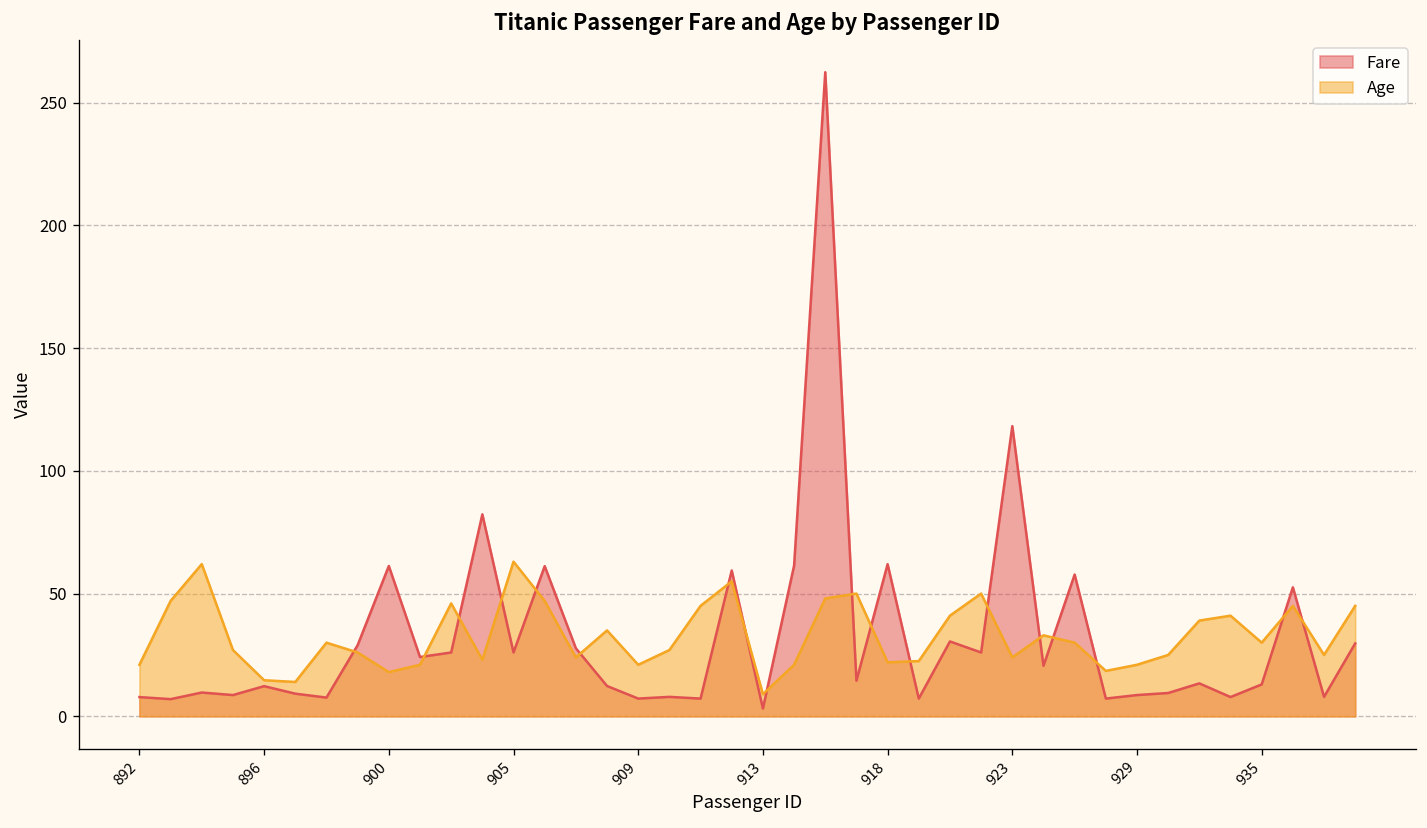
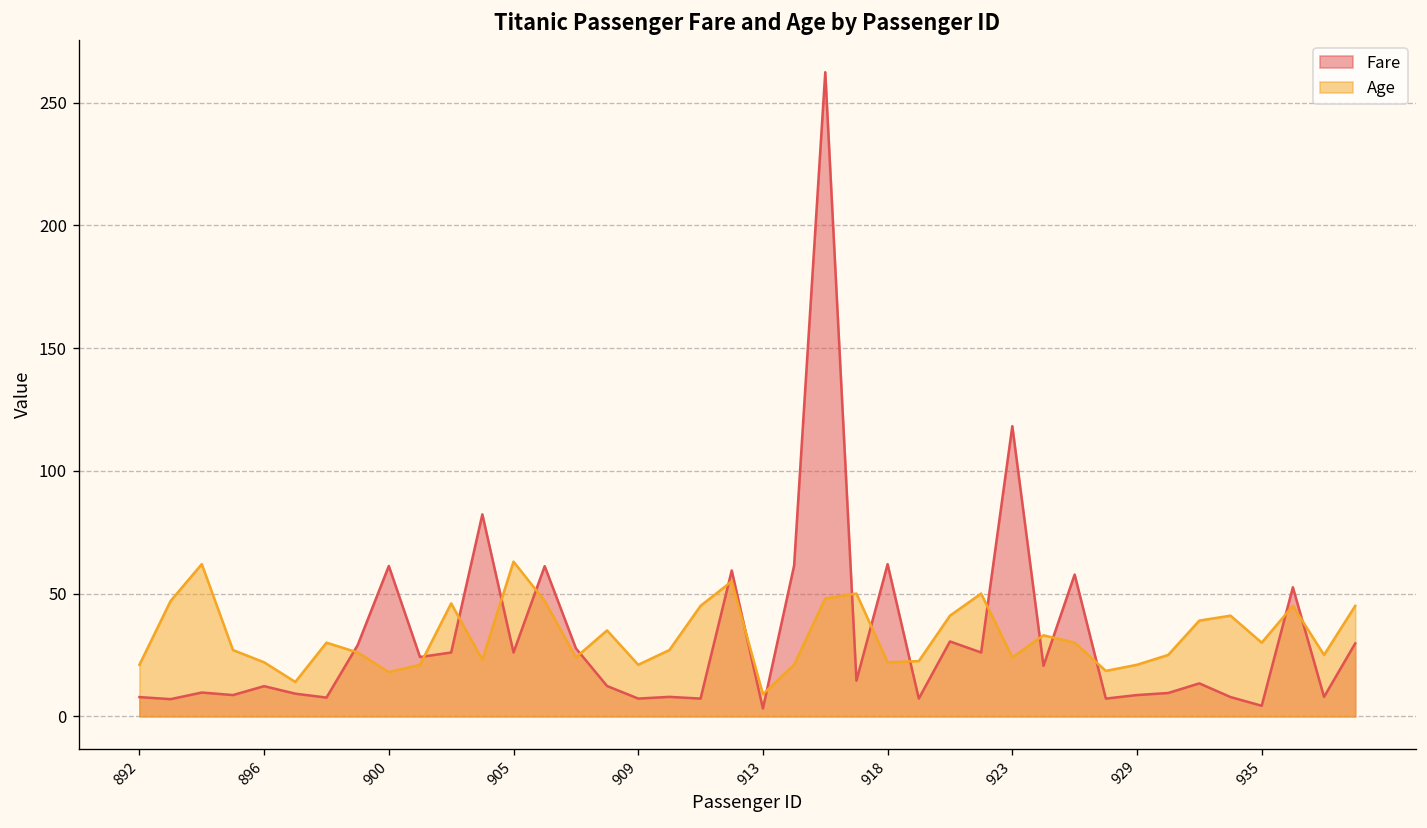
  {
    "Fare": {
      "892": 8,
      "896": 12,
      "900": 61,
      "905": 26,
      "909": 7,
      "913": 3,
      "918": 62,
      "923": 118,
      "929": 9,
-     "935": 13
+     "935": 4
    },
    "Age": {
      "892": 21,
-     "896": 15,
+     "896": 22,
      "900": 18,
      "905": 63,
      "909": 21,
      "913": 9,
      "918": 22,
      "923": 24,
      "929": 21,
      "935": 30
    }
  }
